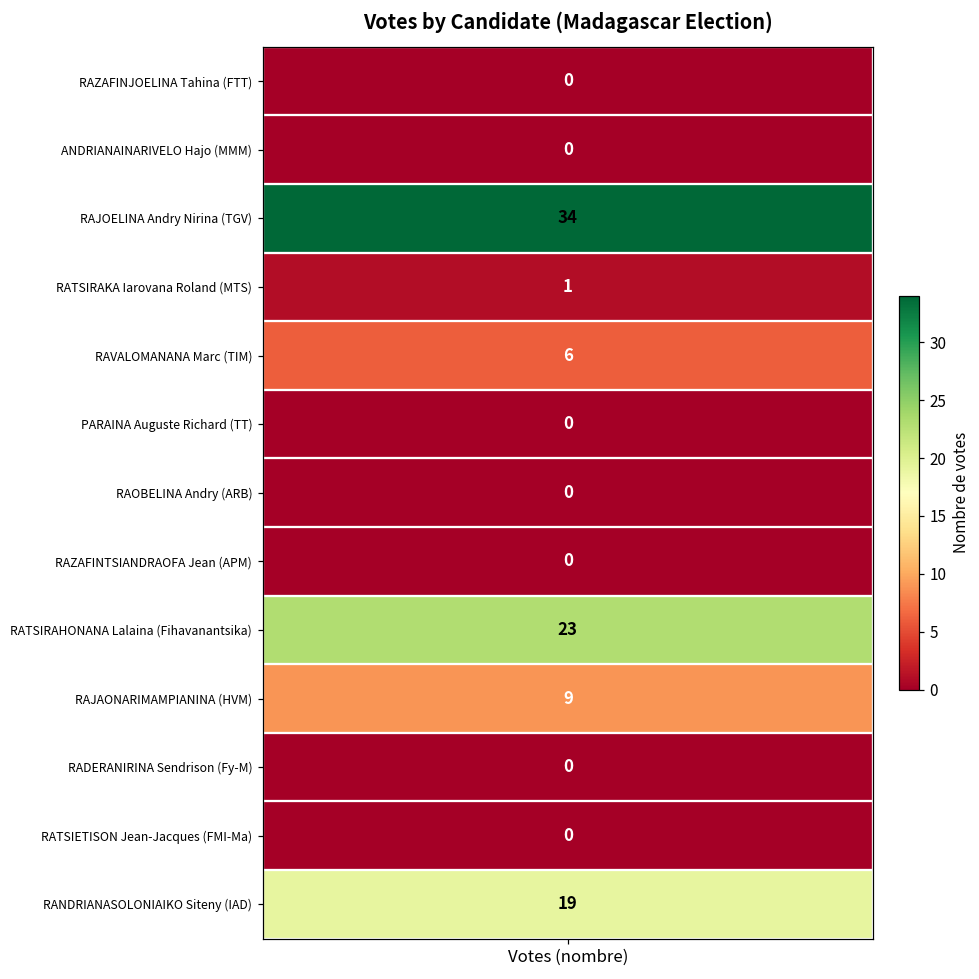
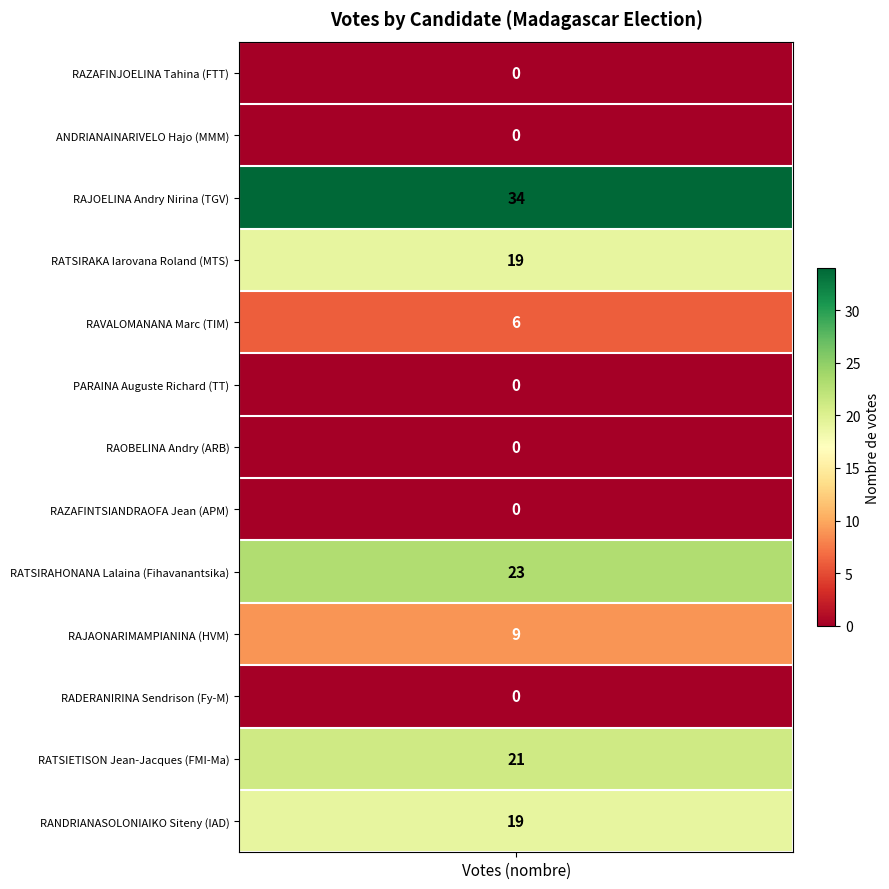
  {
    "RAZAFINJOELINA Tahina (FTT)": {
      "Votes (nombre)": 0
    },
    "ANDRIANAINARIVELO Hajo (MMM)": {
      "Votes (nombre)": 0
    },
    "RAJOELINA Andry Nirina (TGV)": {
      "Votes (nombre)": 34
    },
    "RATSIRAKA Iarovana Roland (MTS)": {
-     "Votes (nombre)": 1
+     "Votes (nombre)": 19
    },
    "RAVALOMANANA Marc (TIM)": {
      "Votes (nombre)": 6
    },
    "PARAINA Auguste Richard (TT)": {
      "Votes (nombre)": 0
    },
    "RAOBELINA Andry (ARB)": {
      "Votes (nombre)": 0
    },
    "RAZAFINTSIANDRAOFA Jean (APM)": {
      "Votes (nombre)": 0
    },
    "RATSIRAHONANA Lalaina (Fihavanantsika)": {
      "Votes (nombre)": 23
    },
    "RAJAONARIMAMPIANINA (HVM)": {
      "Votes (nombre)": 9
    },
    "RADERANIRINA Sendrison (Fy-M)": {
      "Votes (nombre)": 0
    },
    "RATSIETISON Jean-Jacques (FMI-Ma)": {
-     "Votes (nombre)": 0
+     "Votes (nombre)": 21
    },
    "RANDRIANASOLONIAIKO Siteny (IAD)": {
      "Votes (nombre)": 19
    }
  }
